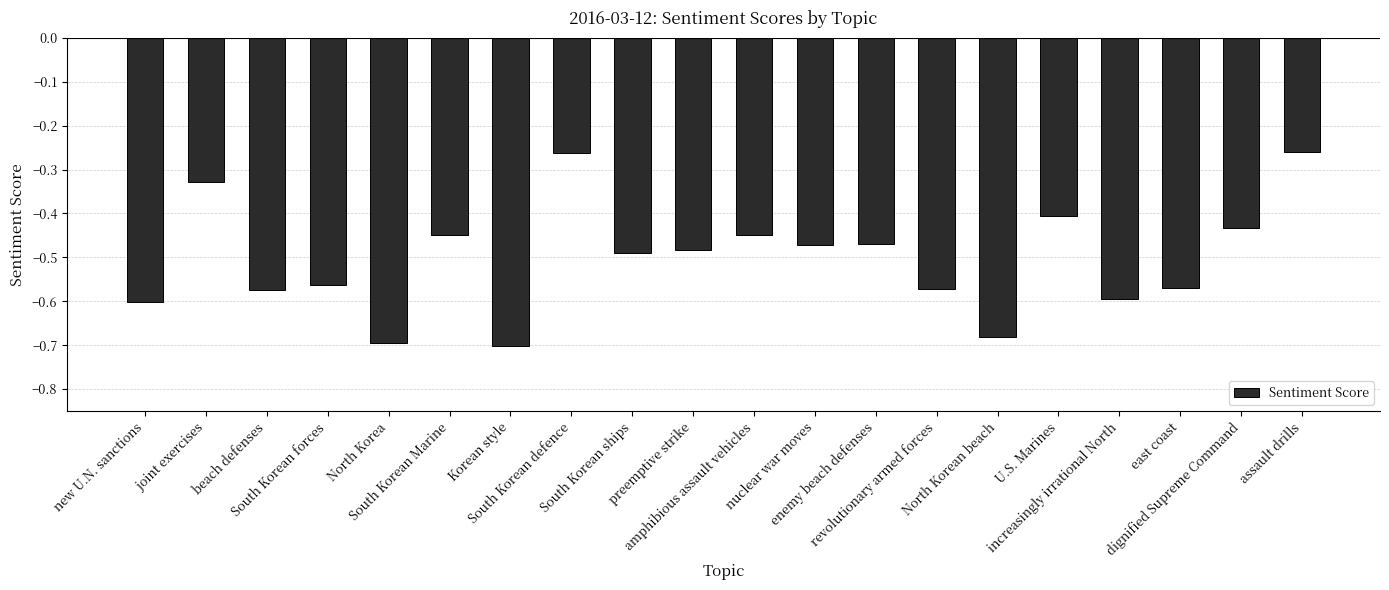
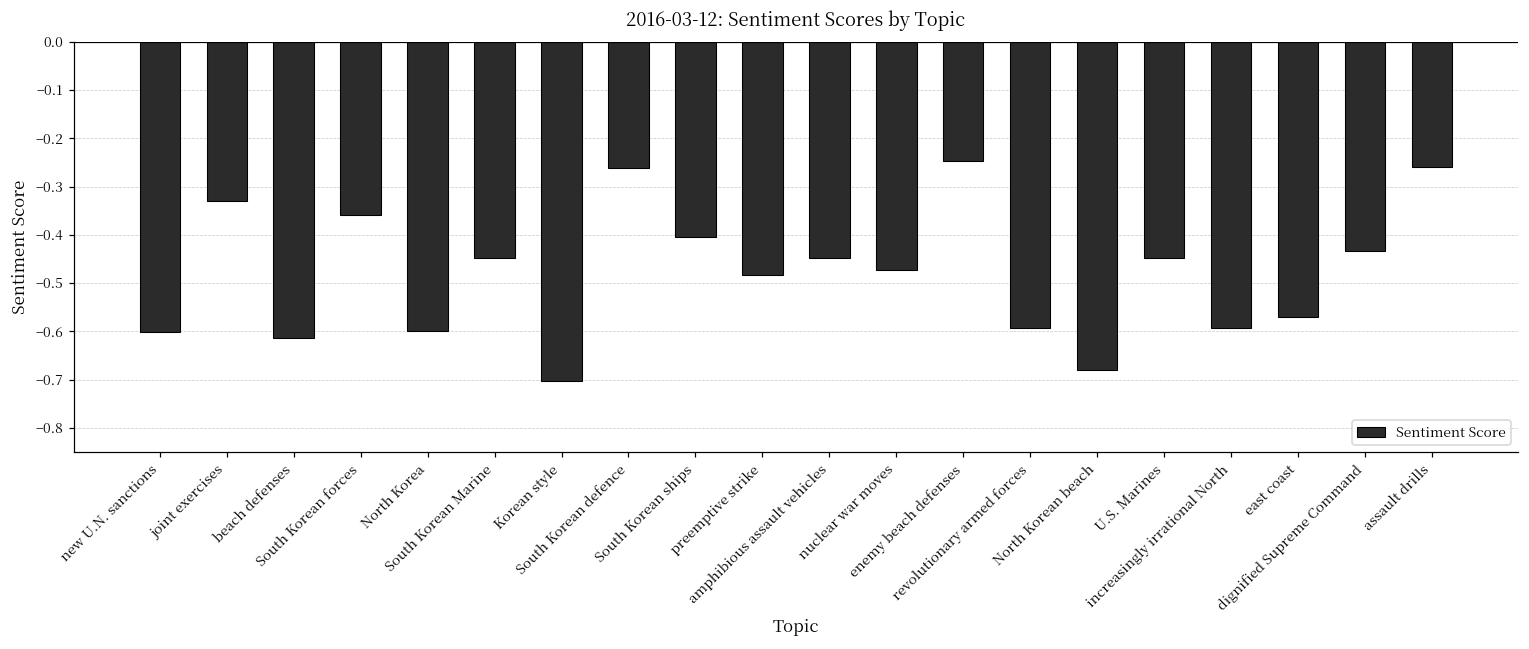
  {
    "new U.N. sanctions": -0.60,
    "joint exercises": -0.33,
-   "beach defenses": -0.57,
-   "South Korean forces": -0.56,
-   "North Korea": -0.70,
+   "beach defenses": -0.61,
+   "South Korean forces": -0.36,
+   "North Korea": -0.60,
    "South Korean Marine": -0.45,
    "Korean style": -0.70,
    "South Korean defence": -0.26,
-   "South Korean ships": -0.49,
+   "South Korean ships": -0.40,
    "preemptive strike": -0.48,
    "amphibious assault vehicles": -0.45,
    "nuclear war moves": -0.47,
-   "enemy beach defenses": -0.47,
-   "revolutionary armed forces": -0.57,
+   "enemy beach defenses": -0.25,
+   "revolutionary armed forces": -0.59,
    "North Korean beach": -0.68,
-   "U.S. Marines": -0.41,
+   "U.S. Marines": -0.45,
    "increasingly irrational North": -0.59,
    "east coast": -0.57,
    "dignified Supreme Command": -0.43,
    "assault drills": -0.26
  }
